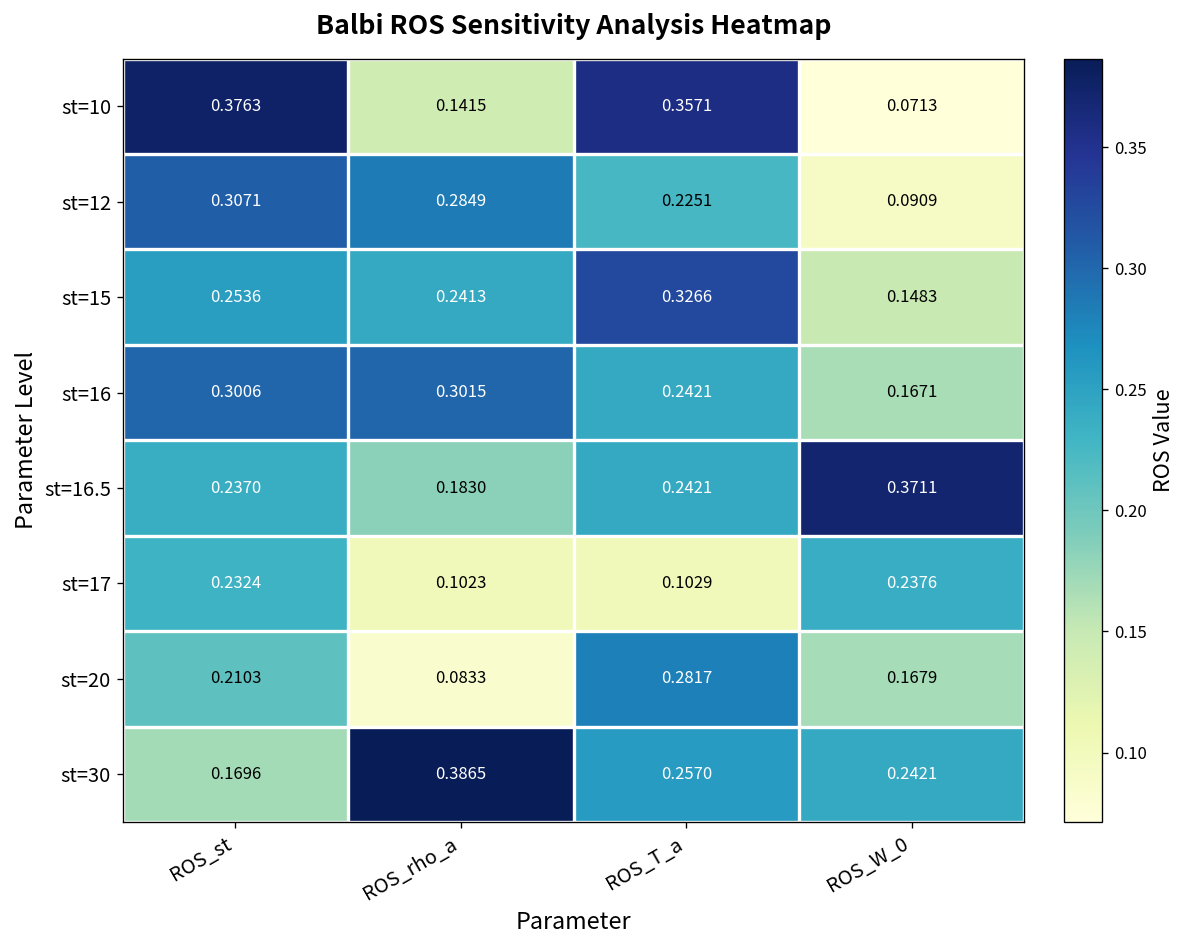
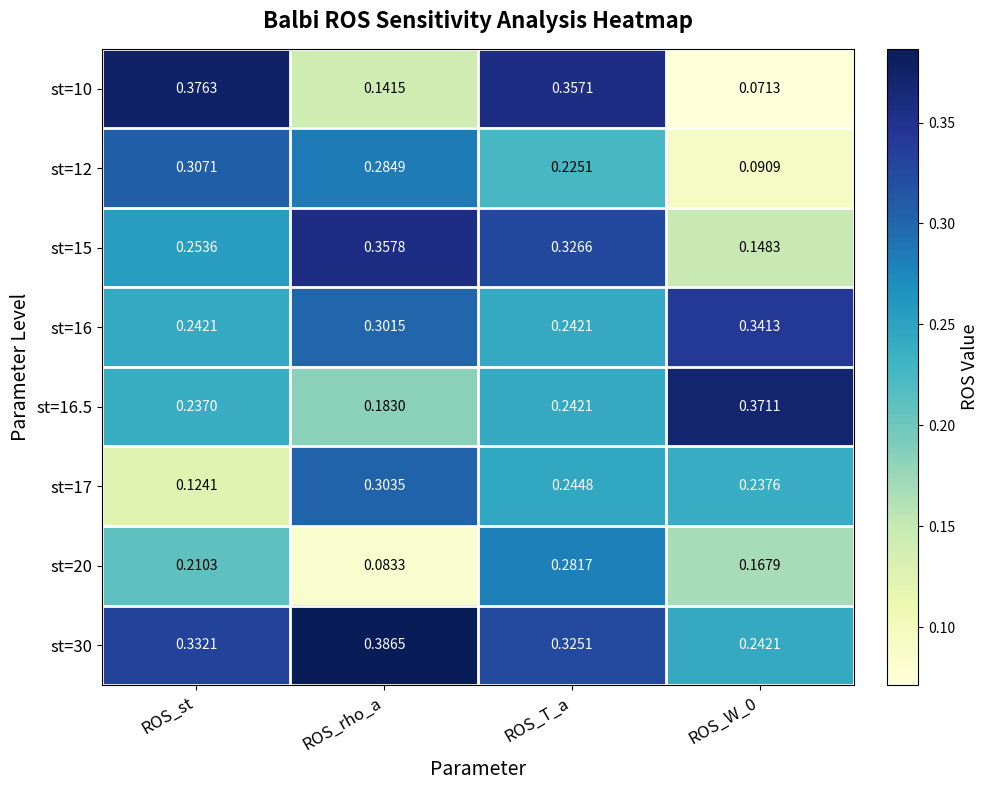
  {
    "st=10": {
      "ROS_st": 0.3763,
      "ROS_rho_a": 0.1415,
      "ROS_T_a": 0.3571,
      "ROS_W_0": 0.0713
    },
    "st=12": {
      "ROS_st": 0.3071,
      "ROS_rho_a": 0.2849,
      "ROS_T_a": 0.2251,
      "ROS_W_0": 0.0909
    },
    "st=15": {
      "ROS_st": 0.2536,
-     "ROS_rho_a": 0.2413,
+     "ROS_rho_a": 0.3578,
      "ROS_T_a": 0.3266,
      "ROS_W_0": 0.1483
    },
    "st=16": {
-     "ROS_st": 0.3006,
+     "ROS_st": 0.2421,
      "ROS_rho_a": 0.3015,
      "ROS_T_a": 0.2421,
-     "ROS_W_0": 0.1671
+     "ROS_W_0": 0.3413
    },
    "st=16.5": {
      "ROS_st": 0.2370,
      "ROS_rho_a": 0.1830,
      "ROS_T_a": 0.2421,
      "ROS_W_0": 0.3711
    },
    "st=17": {
-     "ROS_st": 0.2324,
-     "ROS_rho_a": 0.1023,
-     "ROS_T_a": 0.1029,
+     "ROS_st": 0.1241,
+     "ROS_rho_a": 0.3035,
+     "ROS_T_a": 0.2448,
      "ROS_W_0": 0.2376
    },
    "st=20": {
      "ROS_st": 0.2103,
      "ROS_rho_a": 0.0833,
      "ROS_T_a": 0.2817,
      "ROS_W_0": 0.1679
    },
    "st=30": {
-     "ROS_st": 0.1696,
+     "ROS_st": 0.3321,
      "ROS_rho_a": 0.3865,
-     "ROS_T_a": 0.2570,
+     "ROS_T_a": 0.3251,
      "ROS_W_0": 0.2421
    }
  }
